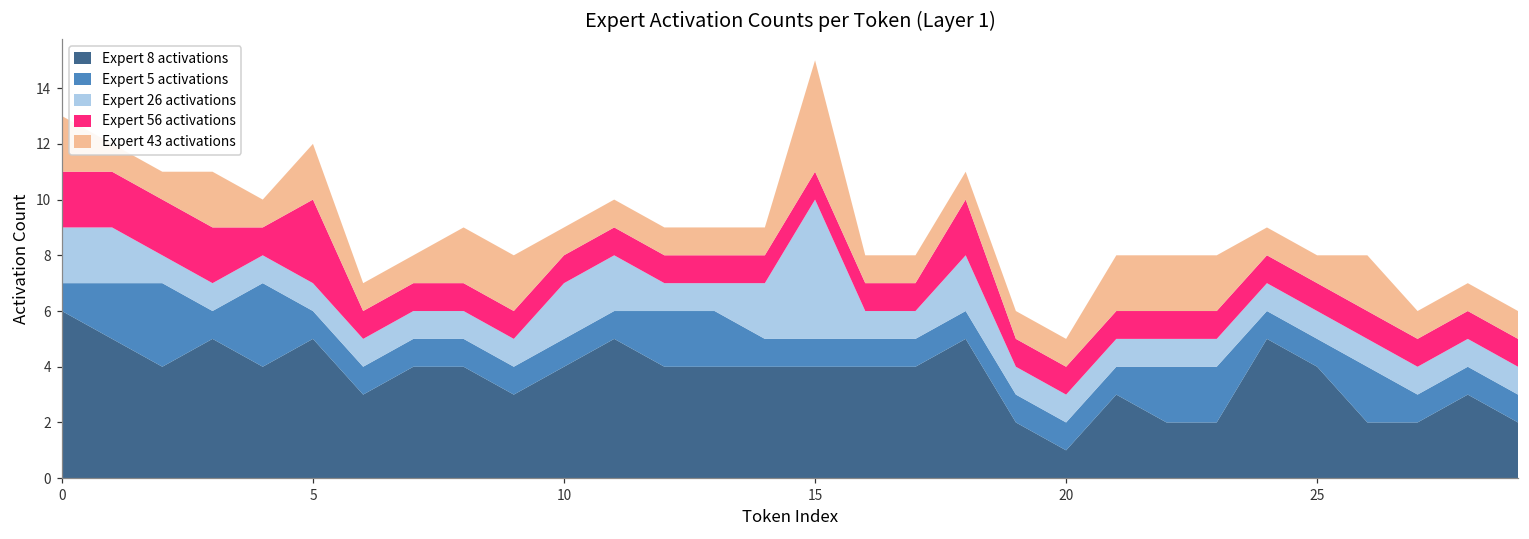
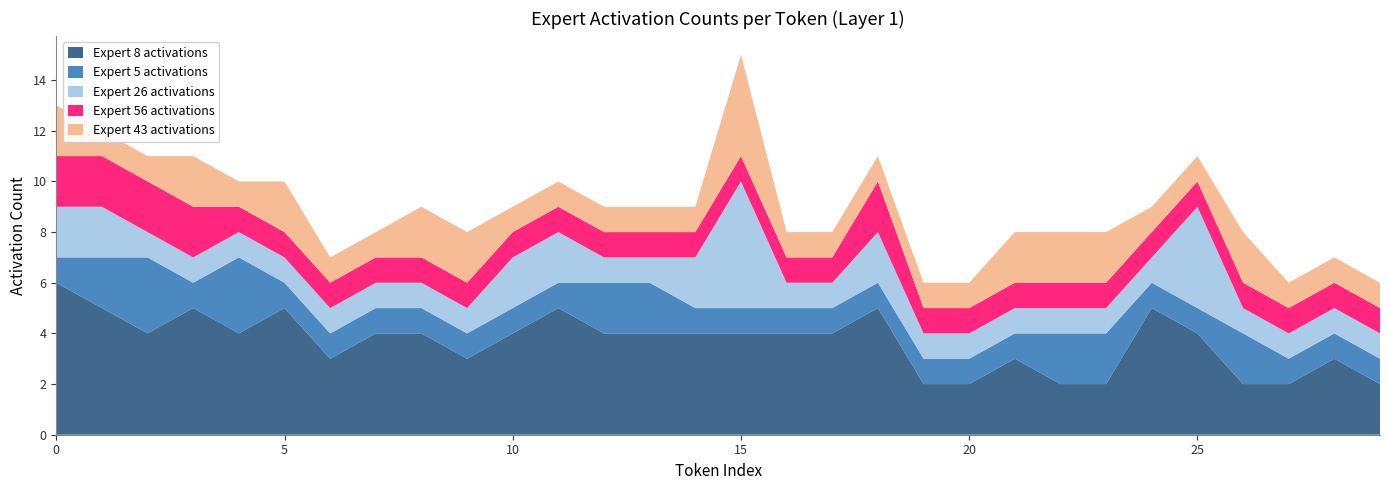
  {
    "Expert 8 activations": {
      "0": 6,
      "5": 5,
      "10": 4,
      "15": 4,
-     "20": 1,
+     "20": 2,
      "25": 4
    },
    "Expert 26 activations": {
-     "25": 1
+     "25": 4
    },
    "Expert 56 activations": {
-     "5": 3
+     "5": 1
    }
  }
